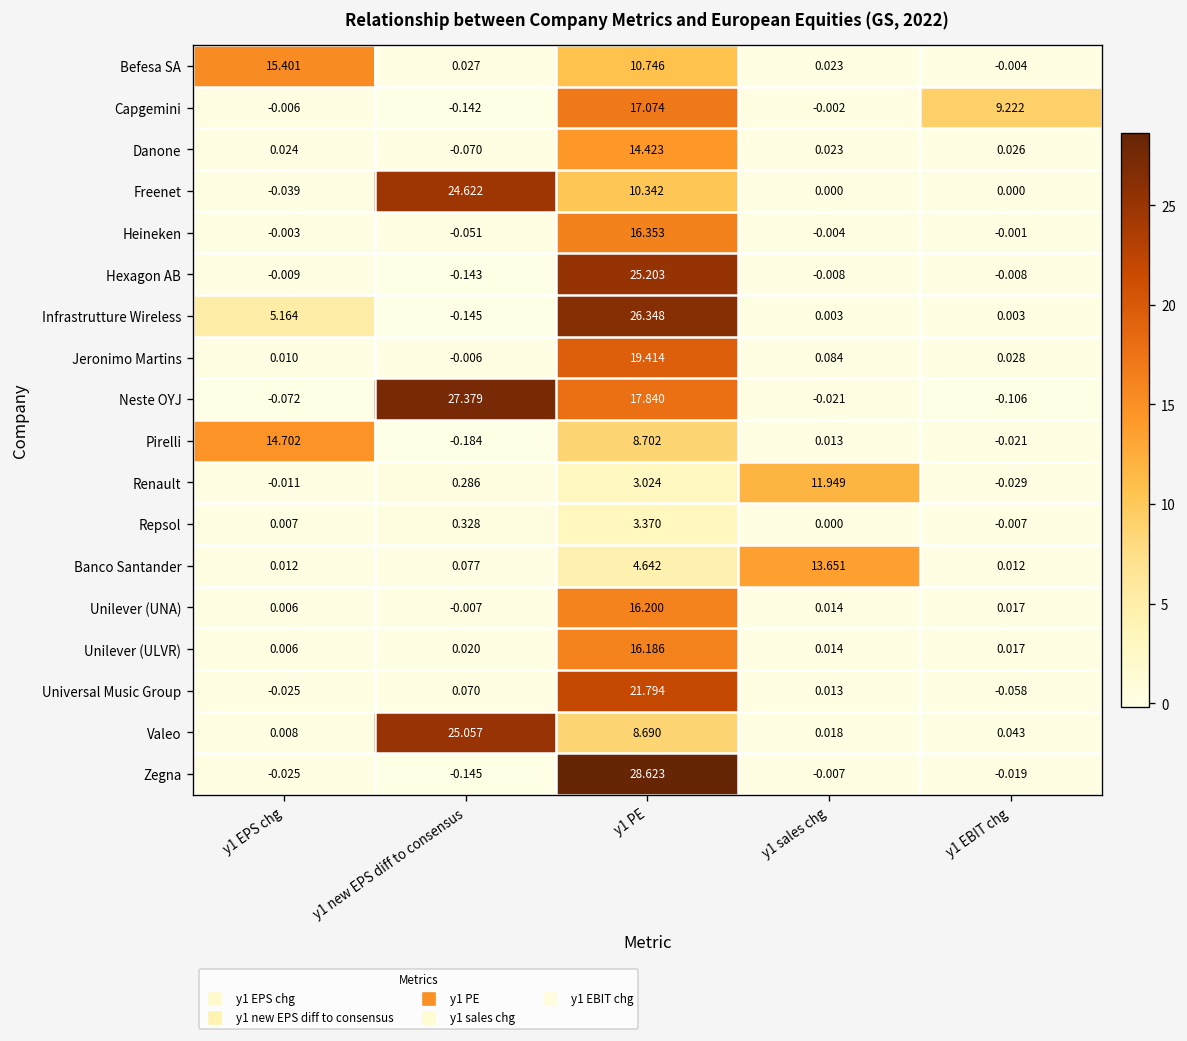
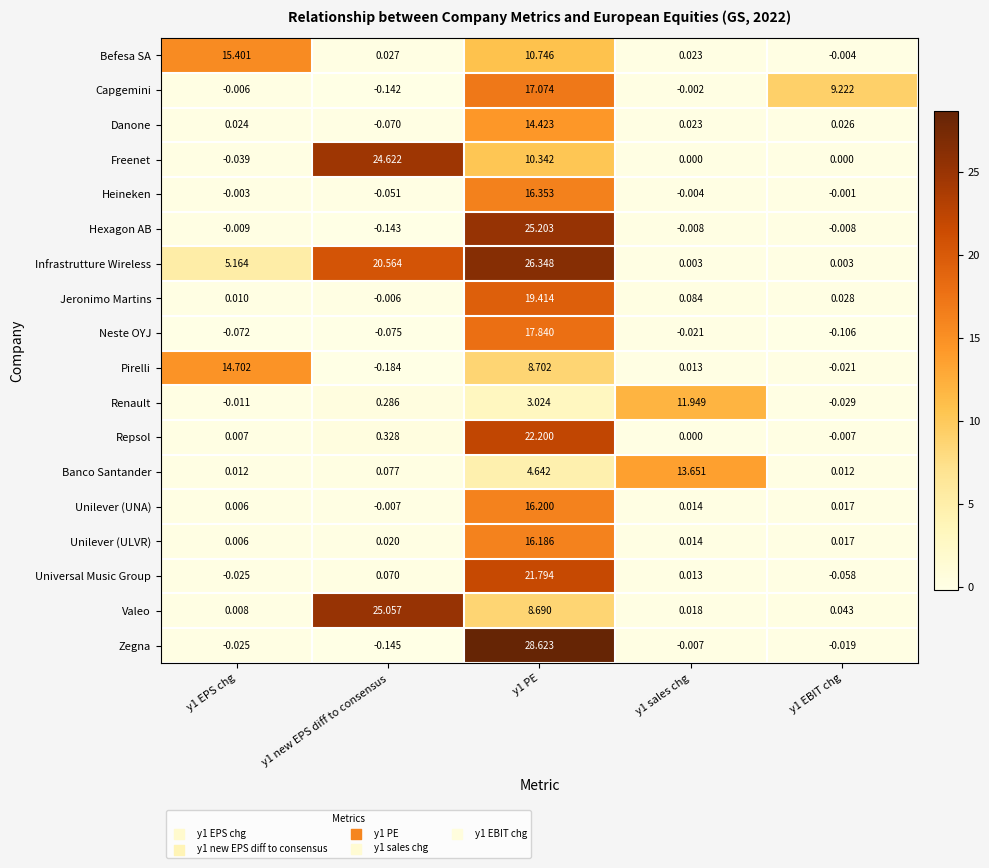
  {
    "Befesa SA": {
      "y1 EPS chg": 15.401,
      "y1 new EPS diff to consensus": 0.027,
      "y1 PE": 10.746,
      "y1 sales chg": 0.023,
      "y1 EBIT chg": -0.004
    },
    "Capgemini": {
      "y1 EPS chg": -0.006,
      "y1 new EPS diff to consensus": -0.142,
      "y1 PE": 17.074,
      "y1 sales chg": -0.002,
      "y1 EBIT chg": 9.222
    },
    "Danone": {
      "y1 EPS chg": 0.024,
      "y1 new EPS diff to consensus": -0.070,
      "y1 PE": 14.423,
      "y1 sales chg": 0.023,
      "y1 EBIT chg": 0.026
    },
    "Freenet": {
      "y1 EPS chg": -0.039,
      "y1 new EPS diff to consensus": 24.622,
      "y1 PE": 10.342,
      "y1 sales chg": 0.000,
      "y1 EBIT chg": 0.000
    },
    "Heineken": {
      "y1 EPS chg": -0.003,
      "y1 new EPS diff to consensus": -0.051,
      "y1 PE": 16.353,
      "y1 sales chg": -0.004,
      "y1 EBIT chg": -0.001
    },
    "Hexagon AB": {
      "y1 EPS chg": -0.009,
      "y1 new EPS diff to consensus": -0.143,
      "y1 PE": 25.203,
      "y1 sales chg": -0.008,
      "y1 EBIT chg": -0.008
    },
    "Infrastrutture Wireless": {
      "y1 EPS chg": 5.164,
-     "y1 new EPS diff to consensus": -0.145,
+     "y1 new EPS diff to consensus": 20.564,
      "y1 PE": 26.348,
      "y1 sales chg": 0.003,
      "y1 EBIT chg": 0.003
    },
    "Jeronimo Martins": {
      "y1 EPS chg": 0.010,
      "y1 new EPS diff to consensus": -0.006,
      "y1 PE": 19.414,
      "y1 sales chg": 0.084,
      "y1 EBIT chg": 0.028
    },
    "Neste OYJ": {
      "y1 EPS chg": -0.072,
-     "y1 new EPS diff to consensus": 27.379,
+     "y1 new EPS diff to consensus": -0.075,
      "y1 PE": 17.840,
      "y1 sales chg": -0.021,
      "y1 EBIT chg": -0.106
    },
    "Pirelli": {
      "y1 EPS chg": 14.702,
      "y1 new EPS diff to consensus": -0.184,
      "y1 PE": 8.702,
      "y1 sales chg": 0.013,
      "y1 EBIT chg": -0.021
    },
    "Renault": {
      "y1 EPS chg": -0.011,
      "y1 new EPS diff to consensus": 0.286,
      "y1 PE": 3.024,
      "y1 sales chg": 11.949,
      "y1 EBIT chg": -0.029
    },
    "Repsol": {
      "y1 EPS chg": 0.007,
      "y1 new EPS diff to consensus": 0.328,
-     "y1 PE": 3.370,
+     "y1 PE": 22.200,
      "y1 sales chg": 0.000,
      "y1 EBIT chg": -0.007
    },
    "Banco Santander": {
      "y1 EPS chg": 0.012,
      "y1 new EPS diff to consensus": 0.077,
      "y1 PE": 4.642,
      "y1 sales chg": 13.651,
      "y1 EBIT chg": 0.012
    },
    "Unilever (UNA)": {
      "y1 EPS chg": 0.006,
      "y1 new EPS diff to consensus": -0.007,
      "y1 PE": 16.200,
      "y1 sales chg": 0.014,
      "y1 EBIT chg": 0.017
    },
    "Unilever (ULVR)": {
      "y1 EPS chg": 0.006,
      "y1 new EPS diff to consensus": 0.020,
      "y1 PE": 16.186,
      "y1 sales chg": 0.014,
      "y1 EBIT chg": 0.017
    },
    "Universal Music Group": {
      "y1 EPS chg": -0.025,
      "y1 new EPS diff to consensus": 0.070,
      "y1 PE": 21.794,
      "y1 sales chg": 0.013,
      "y1 EBIT chg": -0.058
    },
    "Valeo": {
      "y1 EPS chg": 0.008,
      "y1 new EPS diff to consensus": 25.057,
      "y1 PE": 8.690,
      "y1 sales chg": 0.018,
      "y1 EBIT chg": 0.043
    },
    "Zegna": {
      "y1 EPS chg": -0.025,
      "y1 new EPS diff to consensus": -0.145,
      "y1 PE": 28.623,
      "y1 sales chg": -0.007,
      "y1 EBIT chg": -0.019
    }
  }
